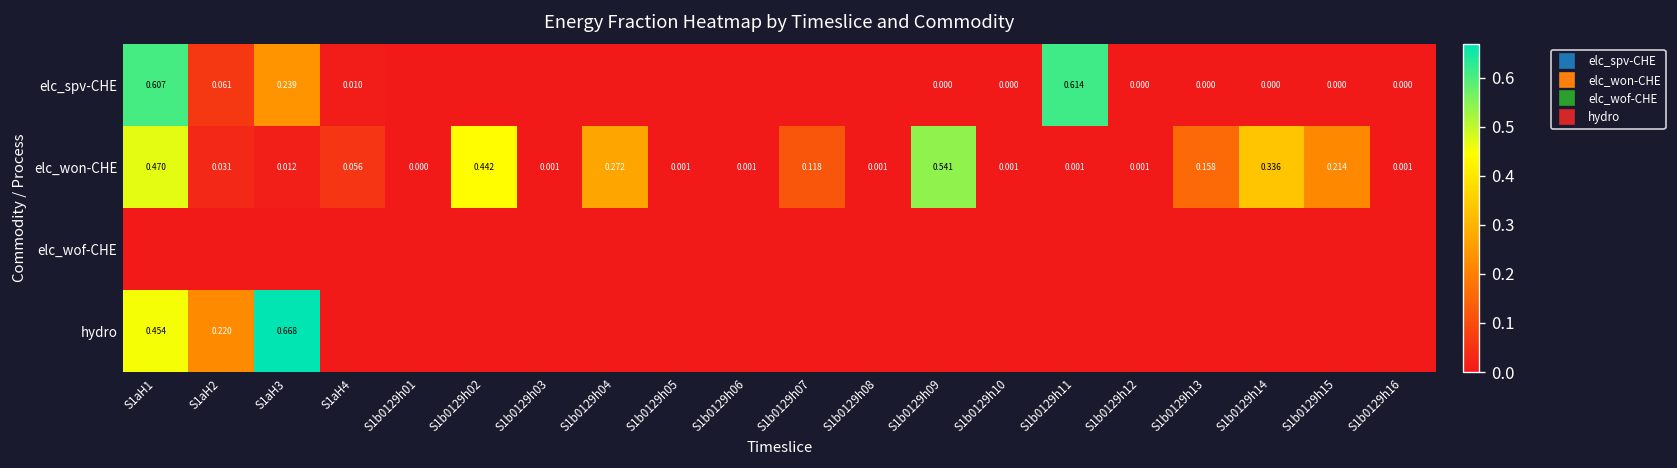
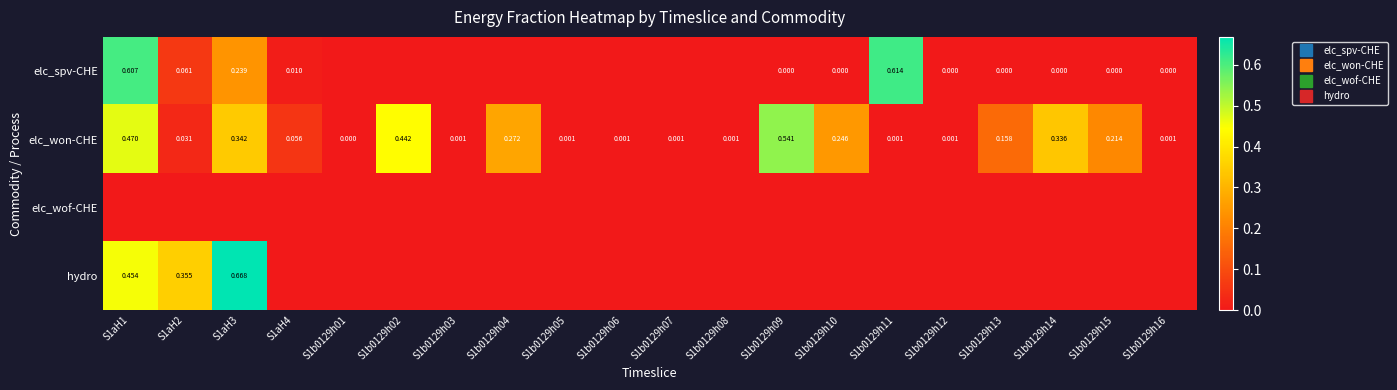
  {
    "elc_spv-CHE": {
      "S1aH1": 0.607,
      "S1aH2": 0.061,
      "S1aH3": 0.239,
      "S1aH4": 0.010,
      "S1b0129h09": 0.000,
      "S1b0129h10": 0.000,
      "S1b0129h11": 0.614,
      "S1b0129h12": 0.000,
      "S1b0129h13": 0.000,
      "S1b0129h14": 0.000,
      "S1b0129h15": 0.000,
      "S1b0129h16": 0.000
    },
    "elc_won-CHE": {
      "S1aH1": 0.470,
      "S1aH2": 0.031,
-     "S1aH3": 0.012,
+     "S1aH3": 0.342,
      "S1aH4": 0.056,
      "S1b0129h01": 0.000,
      "S1b0129h02": 0.442,
      "S1b0129h03": 0.001,
      "S1b0129h04": 0.272,
      "S1b0129h05": 0.001,
      "S1b0129h06": 0.001,
-     "S1b0129h07": 0.118,
+     "S1b0129h07": 0.001,
      "S1b0129h08": 0.001,
      "S1b0129h09": 0.541,
-     "S1b0129h10": 0.001,
+     "S1b0129h10": 0.246,
      "S1b0129h11": 0.001,
      "S1b0129h12": 0.001,
      "S1b0129h13": 0.158,
      "S1b0129h14": 0.336,
      "S1b0129h15": 0.214,
      "S1b0129h16": 0.001
    },
    "hydro": {
      "S1aH1": 0.454,
-     "S1aH2": 0.220,
+     "S1aH2": 0.355,
      "S1aH3": 0.668
    }
  }
